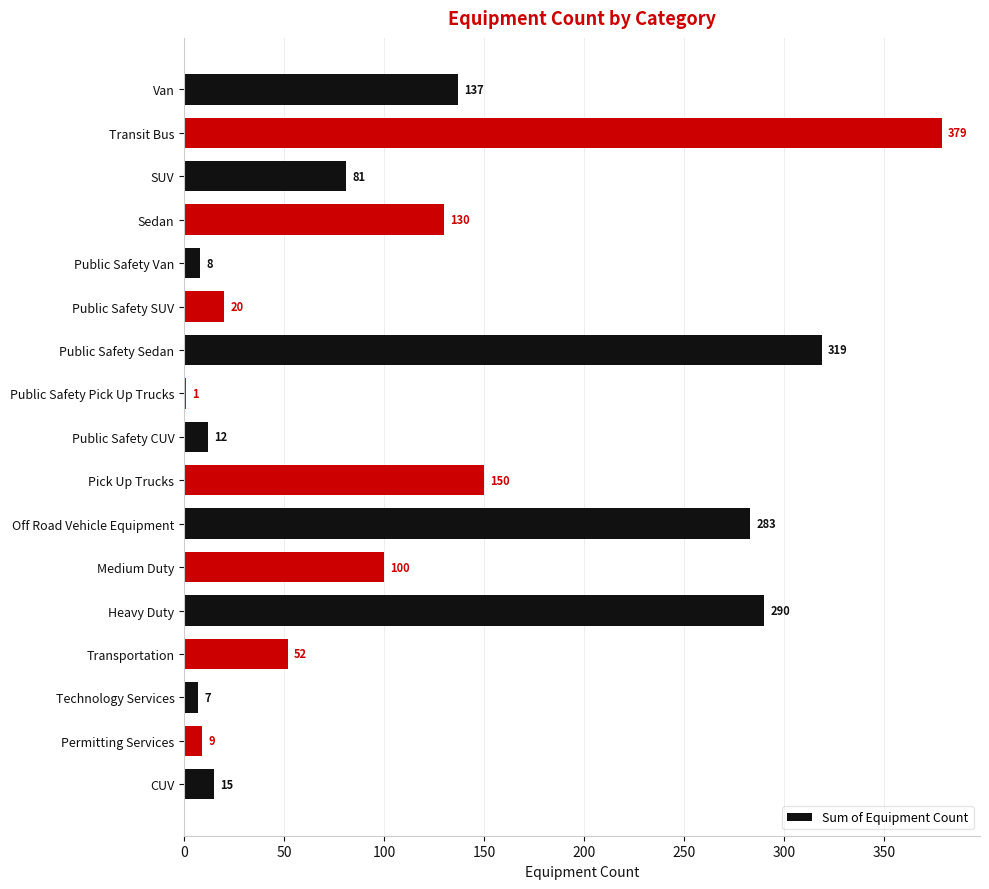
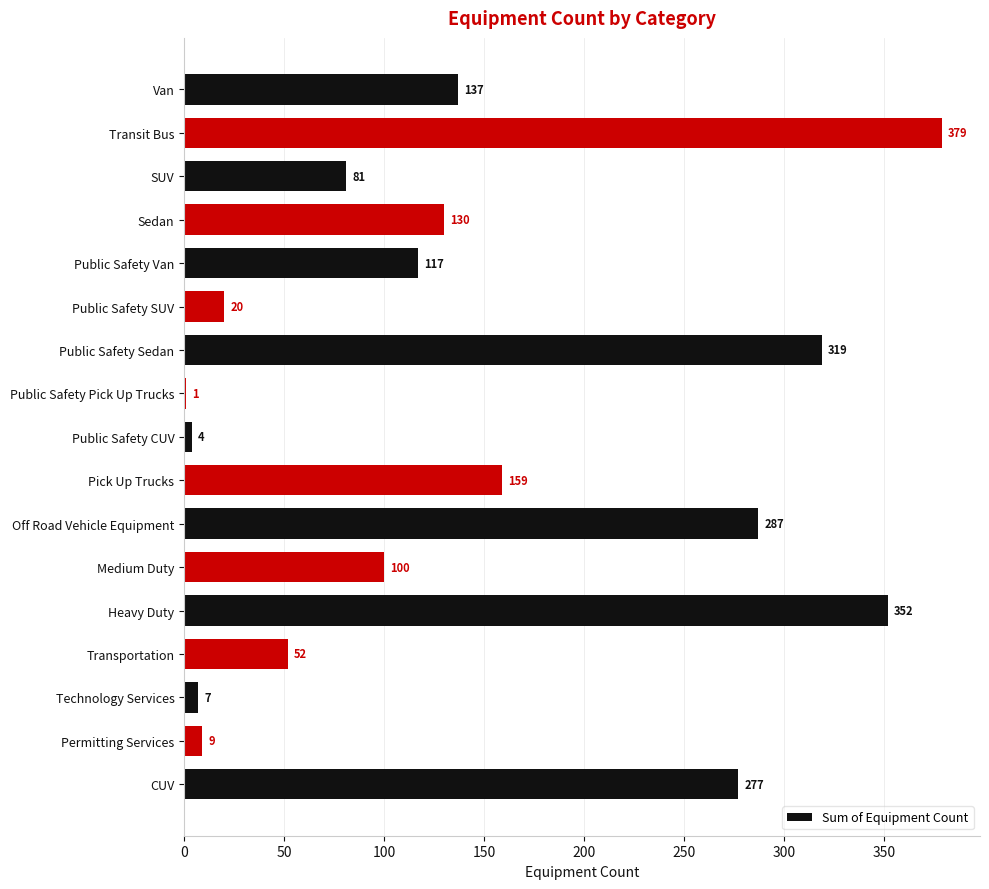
  {
    "Van": 137,
    "Transit Bus": 379,
    "SUV": 81,
    "Sedan": 130,
-   "Public Safety Van": 8,
+   "Public Safety Van": 117,
    "Public Safety SUV": 20,
    "Public Safety Sedan": 319,
    "Public Safety Pick Up Trucks": 1,
-   "Public Safety CUV": 12,
-   "Pick Up Trucks": 150,
-   "Off Road Vehicle Equipment": 283,
+   "Public Safety CUV": 4,
+   "Pick Up Trucks": 159,
+   "Off Road Vehicle Equipment": 287,
    "Medium Duty": 100,
-   "Heavy Duty": 290,
+   "Heavy Duty": 352,
    "Transportation": 52,
    "Technology Services": 7,
    "Permitting Services": 9,
-   "CUV": 15
+   "CUV": 277
  }
